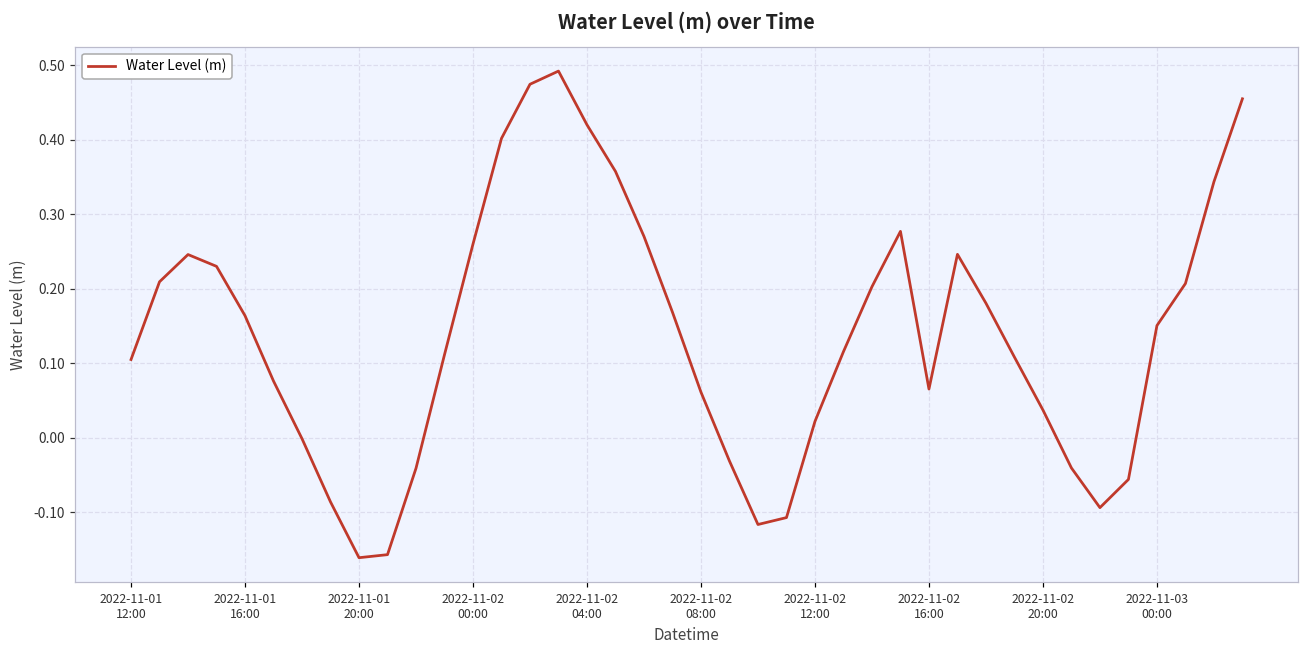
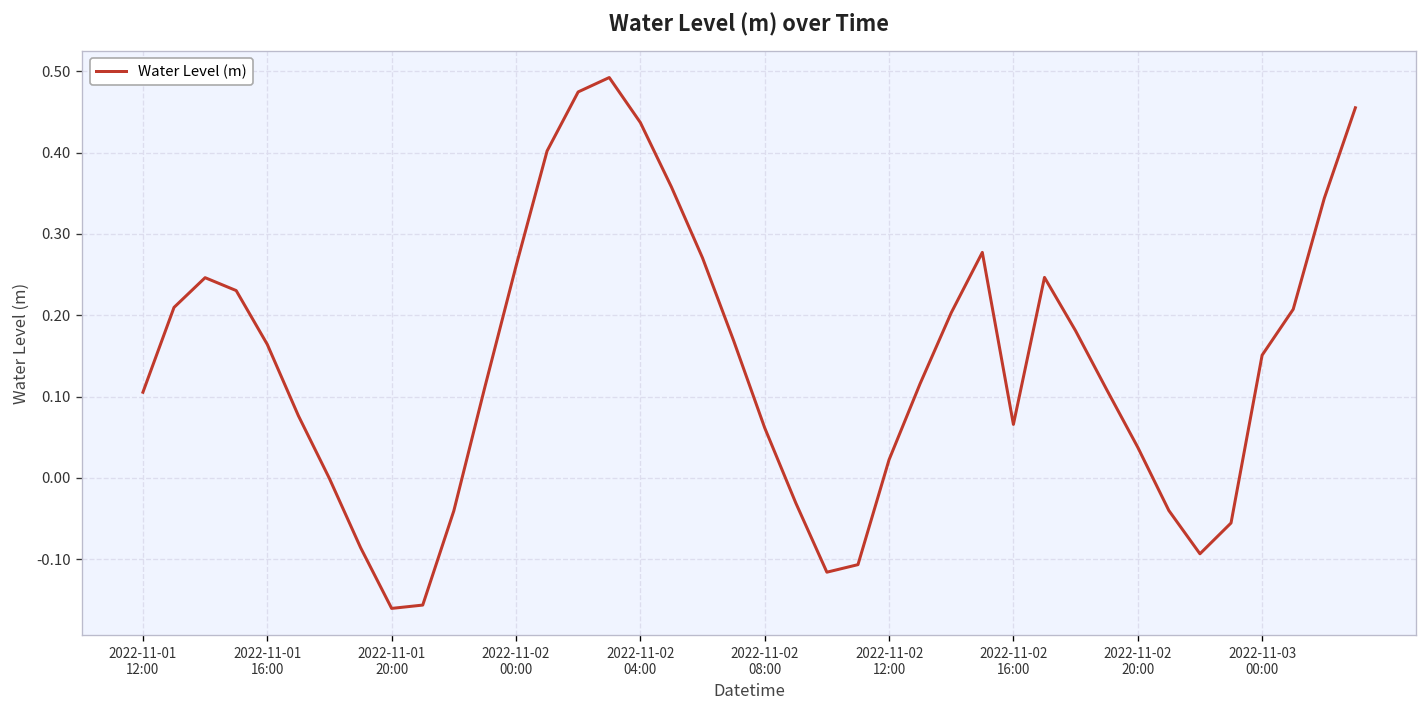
  {
    "2022-11-01 12:00": 0.11,
    "2022-11-01 16:00": 0.16,
    "2022-11-01 20:00": -0.16,
    "2022-11-02 00:00": 0.26,
-   "2022-11-02 04:00": 0.42,
+   "2022-11-02 04:00": 0.44,
    "2022-11-02 08:00": 0.06,
    "2022-11-02 12:00": 0.02,
    "2022-11-02 16:00": 0.07,
    "2022-11-02 20:00": 0.04,
    "2022-11-03 00:00": 0.15
  }
